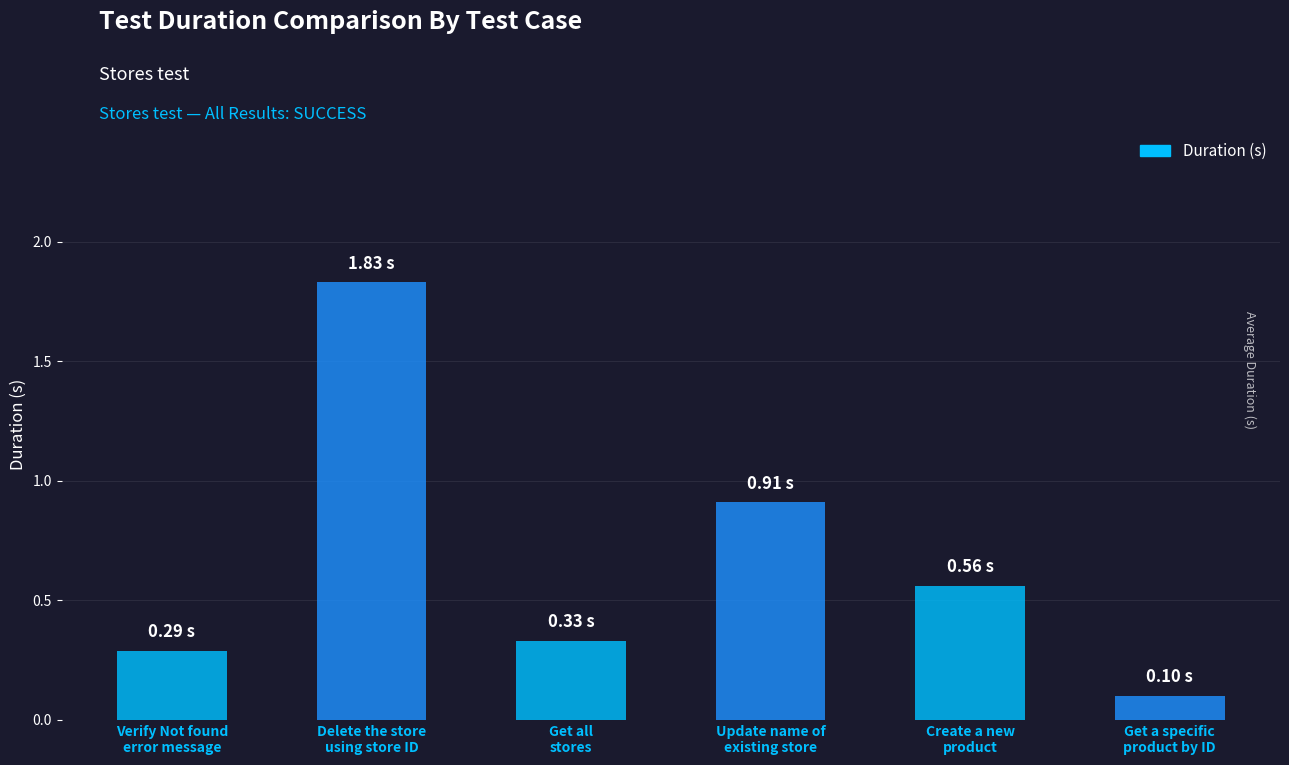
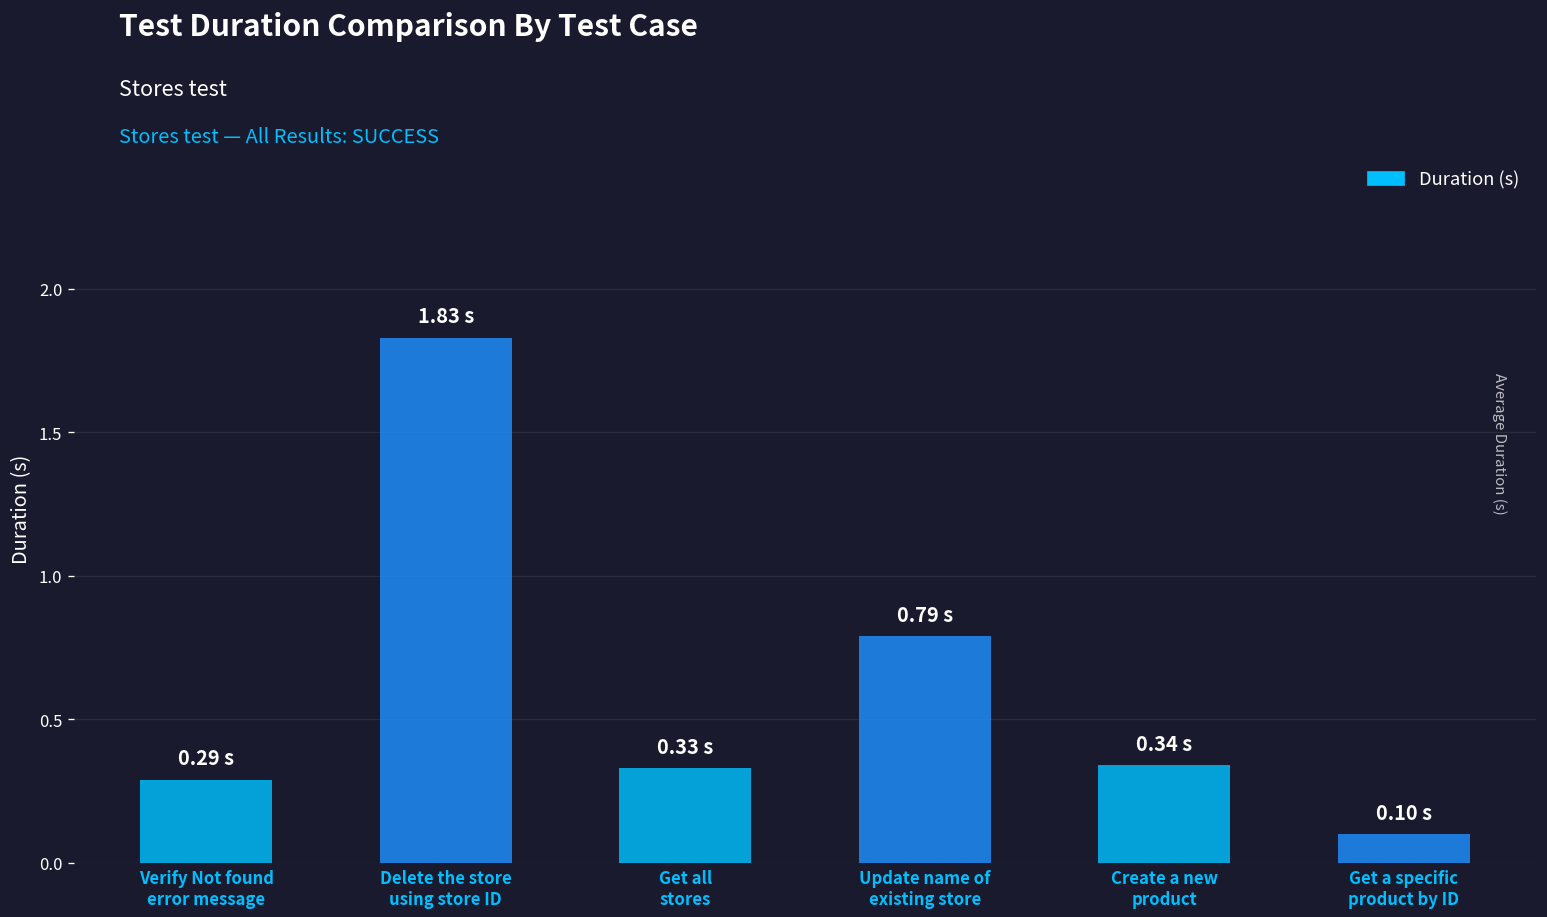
  {
    "Verify Not found error message": 0.29,
    "Delete the store using store ID": 1.83,
    "Get all stores": 0.33,
-   "Update name of existing store": 0.91,
-   "Create a new product": 0.56,
+   "Update name of existing store": 0.79,
+   "Create a new product": 0.34,
    "Get a specific product by ID": 0.10
  }
